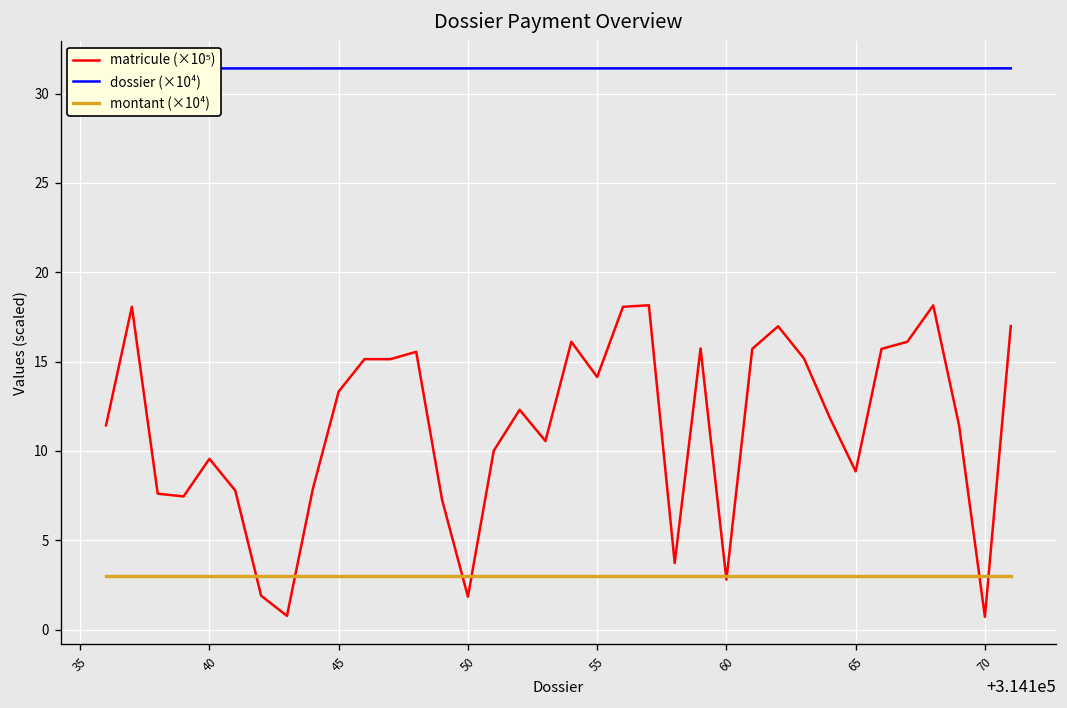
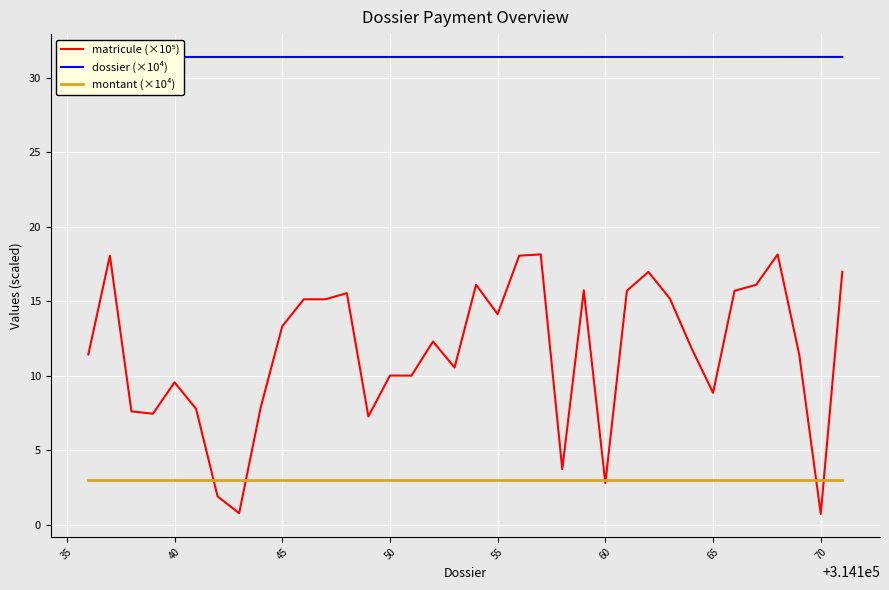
  {
    "matricule (×10⁵)": {
      "40": 9.6,
      "45": 13.3,
-     "50": 1.8,
+     "50": 10.0,
      "55": 14.1,
      "60": 2.8,
      "65": 8.9,
      "70": 0.7
    },
    "dossier (×10⁴)": {
      "45": 31.4,
      "50": 31.4,
      "55": 31.4,
      "60": 31.4,
      "65": 31.4,
      "70": 31.4
    },
    "montant (×10⁴)": {
      "40": 3.0,
      "45": 3.0,
      "50": 3.0,
      "55": 3.0,
      "60": 3.0,
      "65": 3.0,
      "70": 3.0
    }
  }
